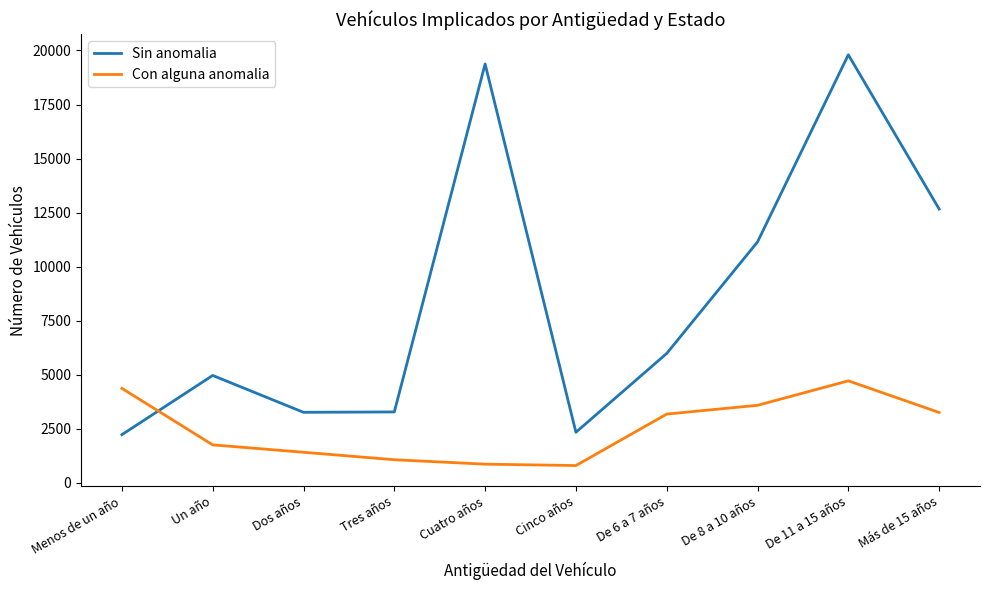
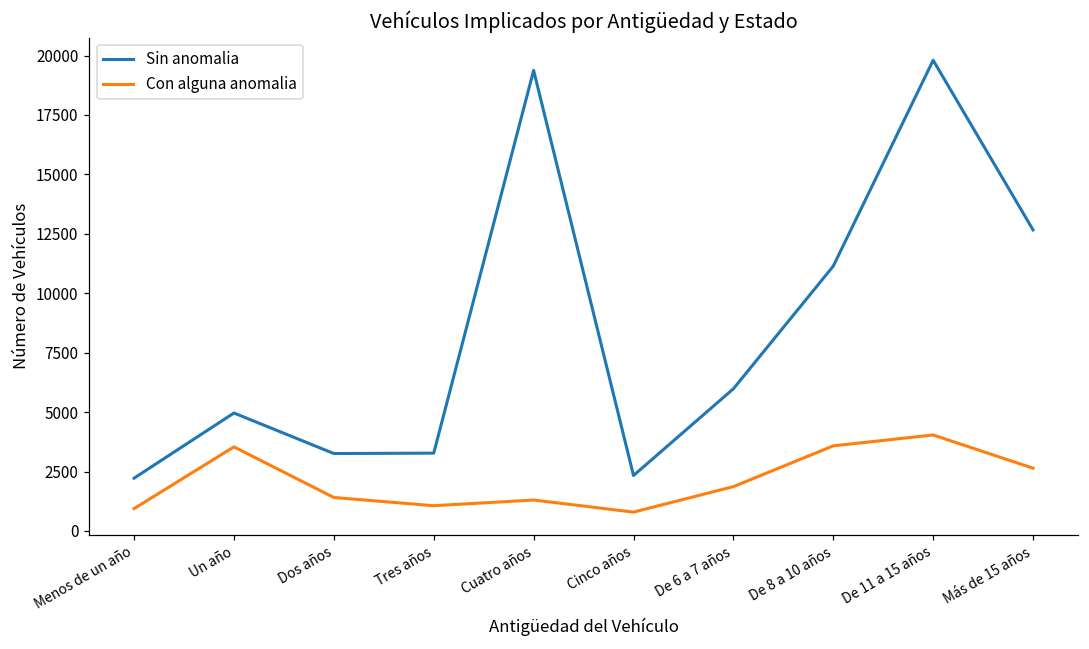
  {
    "Sin anomalia": {
      "Menos de un año": 2200,
      "Un año": 5000,
      "Dos años": 3300,
      "Tres años": 3300,
      "Cuatro años": 19400,
      "Cinco años": 2300,
      "De 6 a 7 años": 6000,
      "De 8 a 10 años": 11100,
      "De 11 a 15 años": 19800,
      "Más de 15 años": 12700
    },
    "Con alguna anomalia": {
-     "Menos de un año": 4400,
-     "Un año": 1800,
+     "Menos de un año": 900,
+     "Un año": 3500,
      "Dos años": 1400,
      "Tres años": 1100,
-     "Cuatro años": 900,
+     "Cuatro años": 1300,
      "Cinco años": 800,
-     "De 6 a 7 años": 3200,
+     "De 6 a 7 años": 1900,
      "De 8 a 10 años": 3600,
-     "De 11 a 15 años": 4700,
-     "Más de 15 años": 3200
+     "De 11 a 15 años": 4000,
+     "Más de 15 años": 2600
    }
  }
